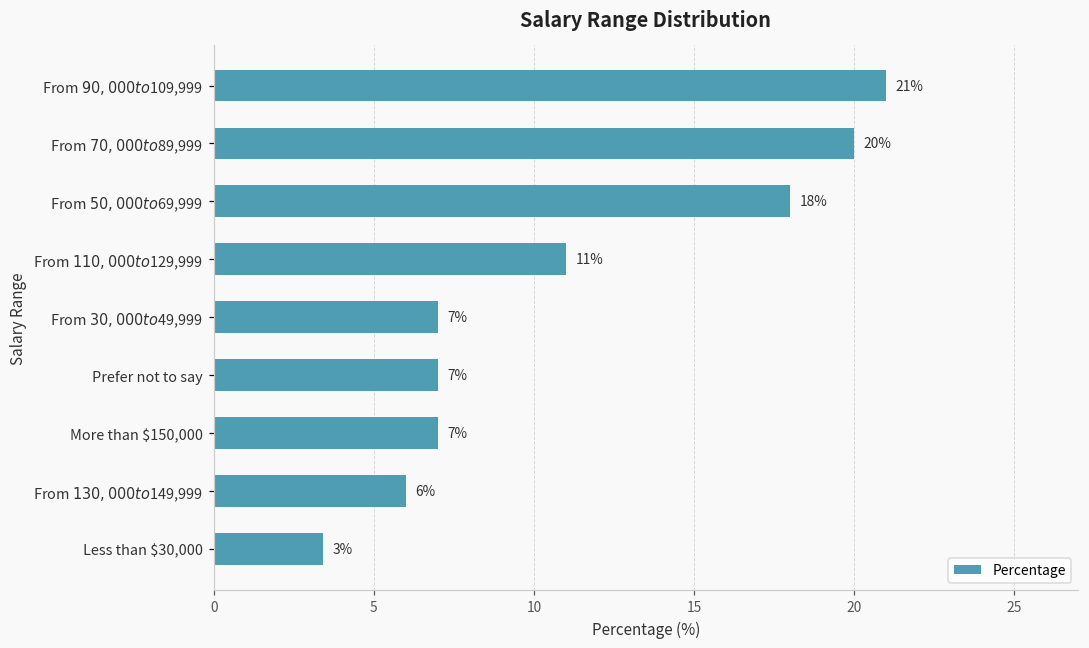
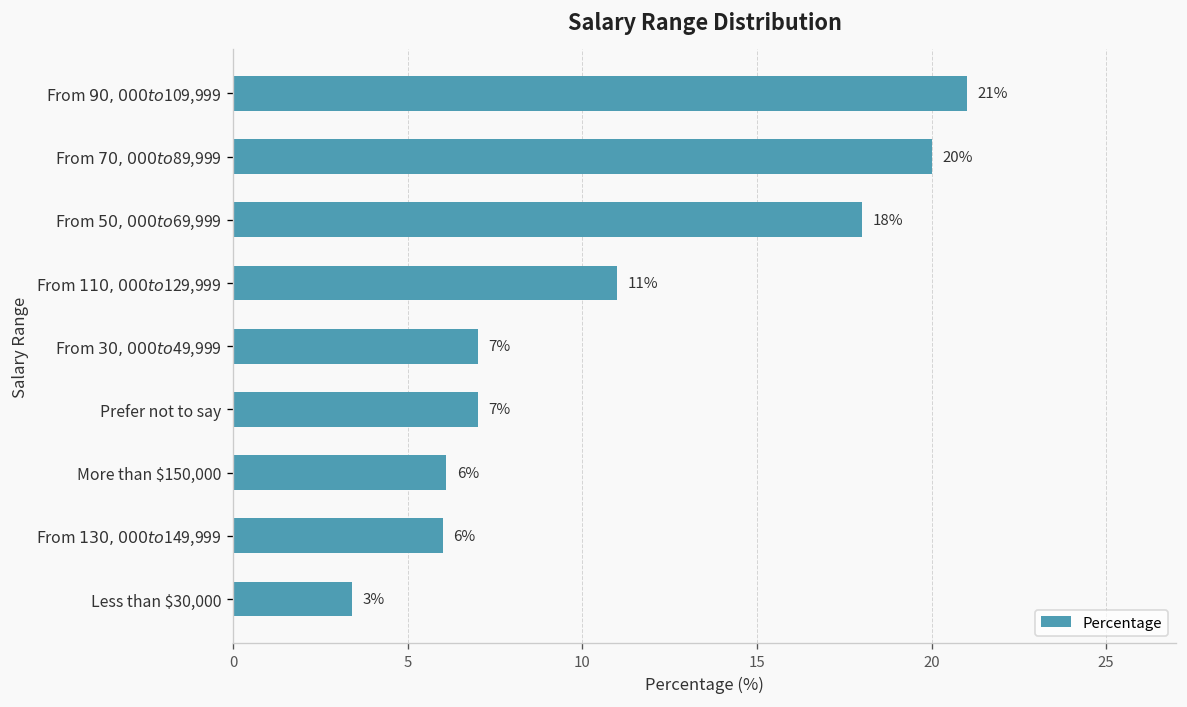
  {
    "Prefer not to say": "7%",
-   "More than $150,000": "7%",
+   "More than $150,000": "6%",
    "Less than $30,000": "3%"
  }
